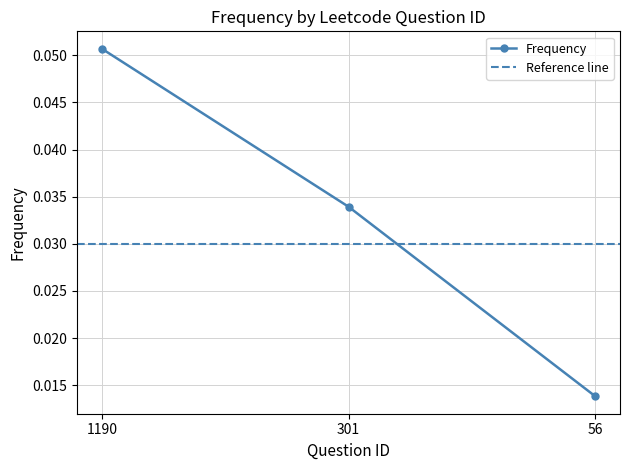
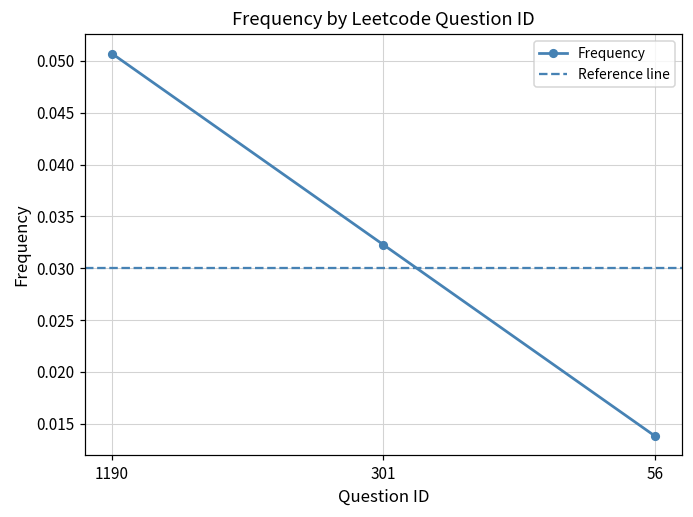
  {
    "1190": 0.051,
-   "301": 0.034,
+   "301": 0.032,
    "56": 0.014
  }
